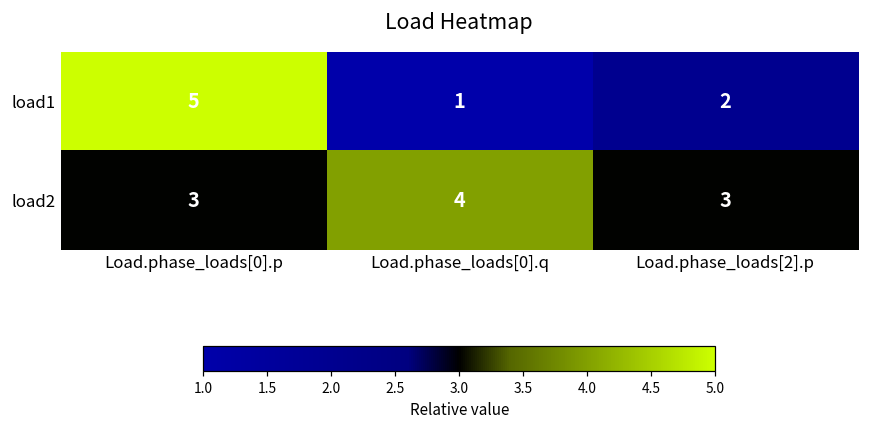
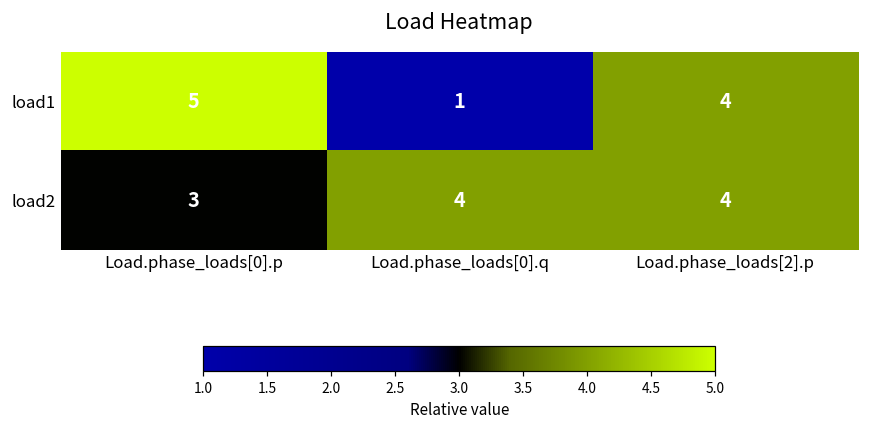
  {
    "load1": {
      "Load.phase_loads[0].p": 5,
      "Load.phase_loads[0].q": 1,
-     "Load.phase_loads[2].p": 2
+     "Load.phase_loads[2].p": 4
    },
    "load2": {
      "Load.phase_loads[0].p": 3,
      "Load.phase_loads[0].q": 4,
-     "Load.phase_loads[2].p": 3
+     "Load.phase_loads[2].p": 4
    }
  }
